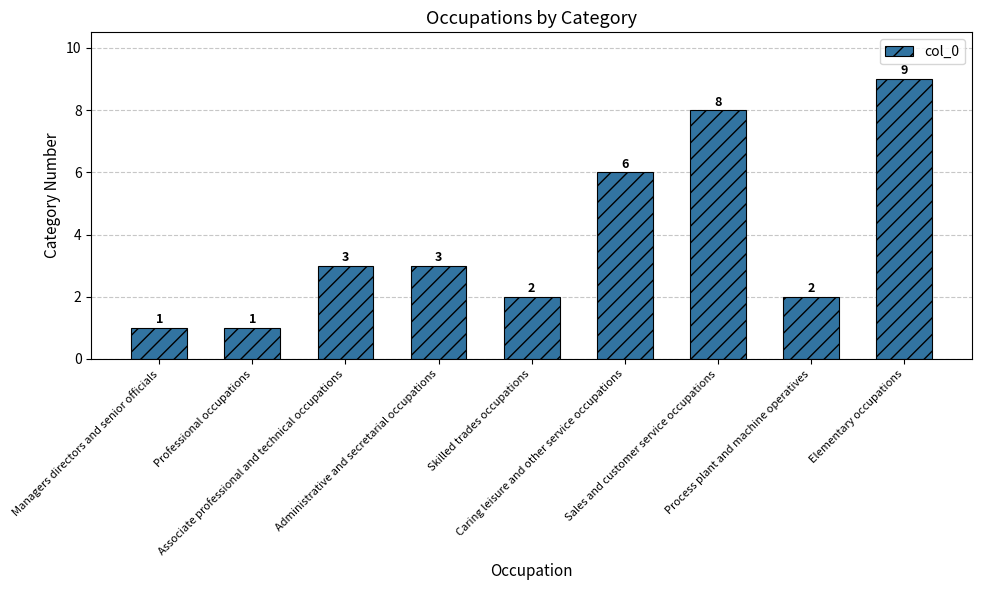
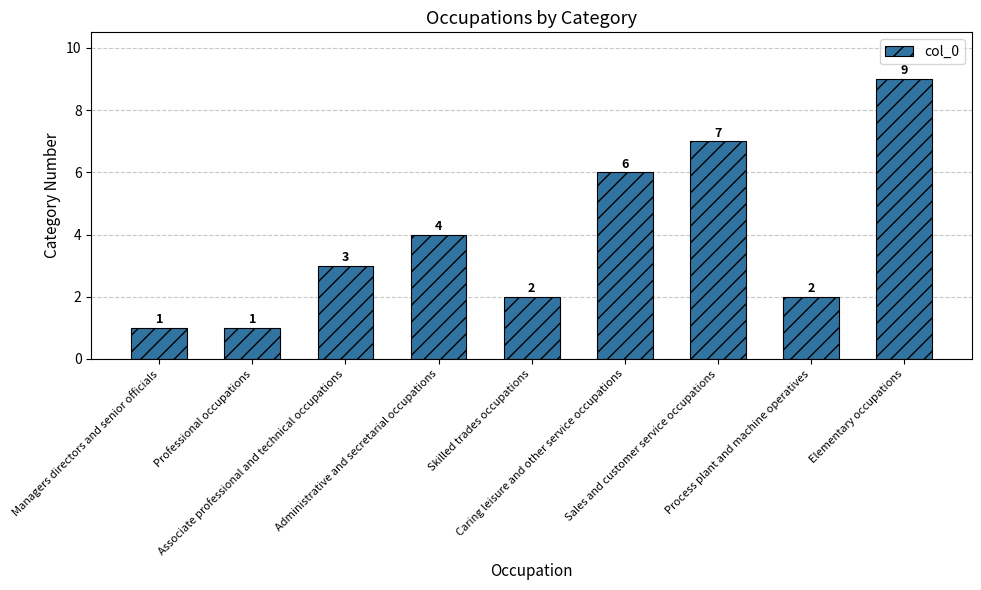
  {
    "Managers directors and senior officials": 1,
    "Professional occupations": 1,
    "Associate professional and technical occupations": 3,
-   "Administrative and secretarial occupations": 3,
+   "Administrative and secretarial occupations": 4,
    "Skilled trades occupations": 2,
    "Caring leisure and other service occupations": 6,
-   "Sales and customer service occupations": 8,
+   "Sales and customer service occupations": 7,
    "Process plant and machine operatives": 2,
    "Elementary occupations": 9
  }
